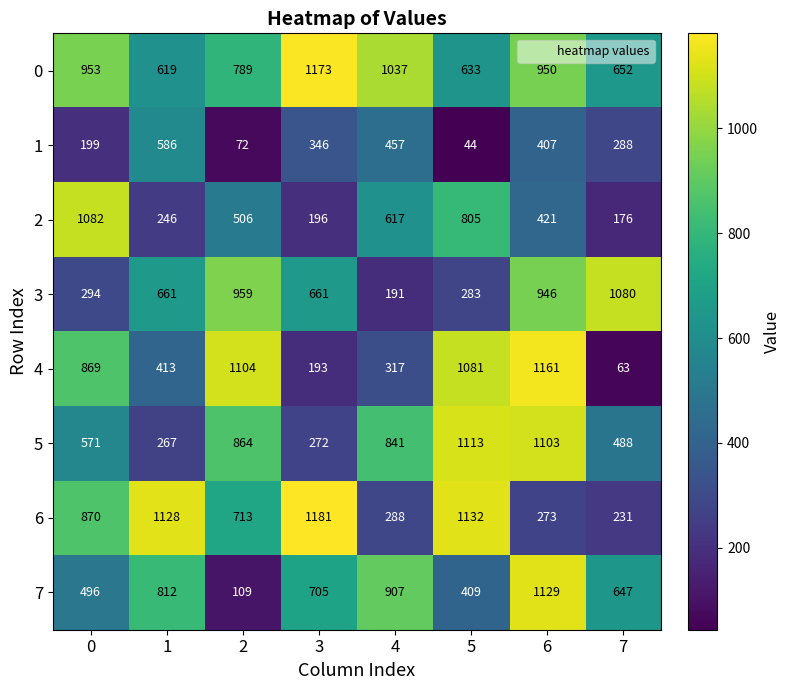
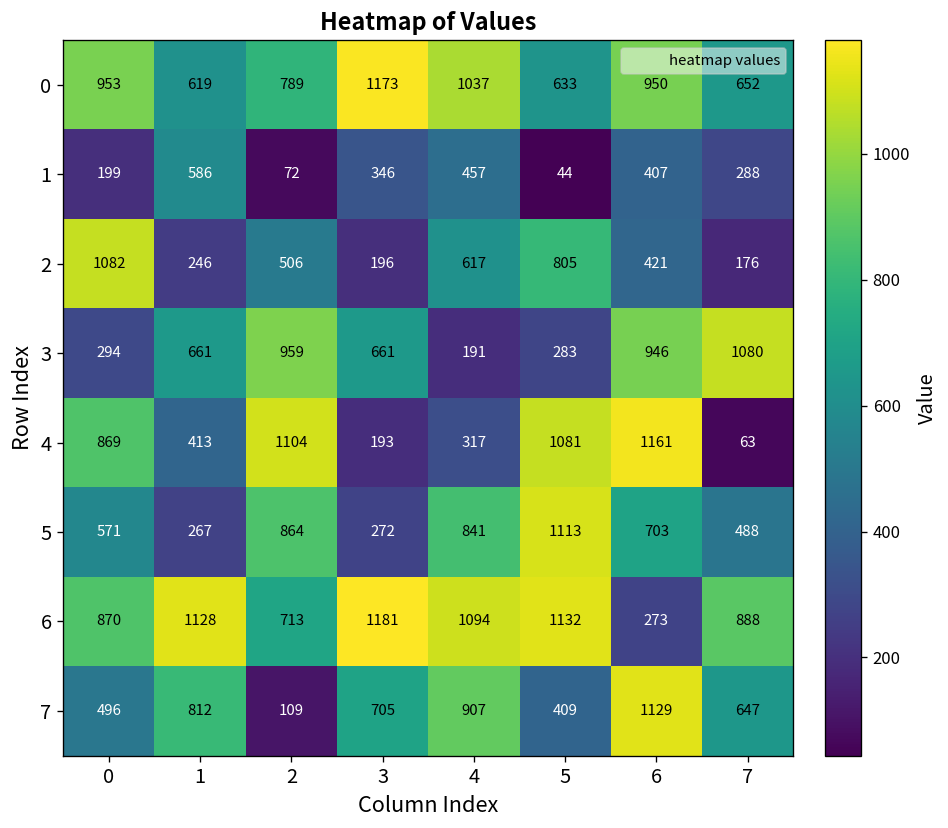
  {
    "0": {
      "0": 953,
      "1": 619,
      "2": 789,
      "3": 1173,
      "4": 1037,
      "5": 633,
      "6": 950,
      "7": 652
    },
    "1": {
      "0": 199,
      "1": 586,
      "2": 72,
      "3": 346,
      "4": 457,
      "5": 44,
      "6": 407,
      "7": 288
    },
    "2": {
      "0": 1082,
      "1": 246,
      "2": 506,
      "3": 196,
      "4": 617,
      "5": 805,
      "6": 421,
      "7": 176
    },
    "3": {
      "0": 294,
      "1": 661,
      "2": 959,
      "3": 661,
      "4": 191,
      "5": 283,
      "6": 946,
      "7": 1080
    },
    "4": {
      "0": 869,
      "1": 413,
      "2": 1104,
      "3": 193,
      "4": 317,
      "5": 1081,
      "6": 1161,
      "7": 63
    },
    "5": {
      "0": 571,
      "1": 267,
      "2": 864,
      "3": 272,
      "4": 841,
      "5": 1113,
-     "6": 1103,
+     "6": 703,
      "7": 488
    },
    "6": {
      "0": 870,
      "1": 1128,
      "2": 713,
      "3": 1181,
-     "4": 288,
+     "4": 1094,
      "5": 1132,
      "6": 273,
-     "7": 231
+     "7": 888
    },
    "7": {
      "0": 496,
      "1": 812,
      "2": 109,
      "3": 705,
      "4": 907,
      "5": 409,
      "6": 1129,
      "7": 647
    }
  }
